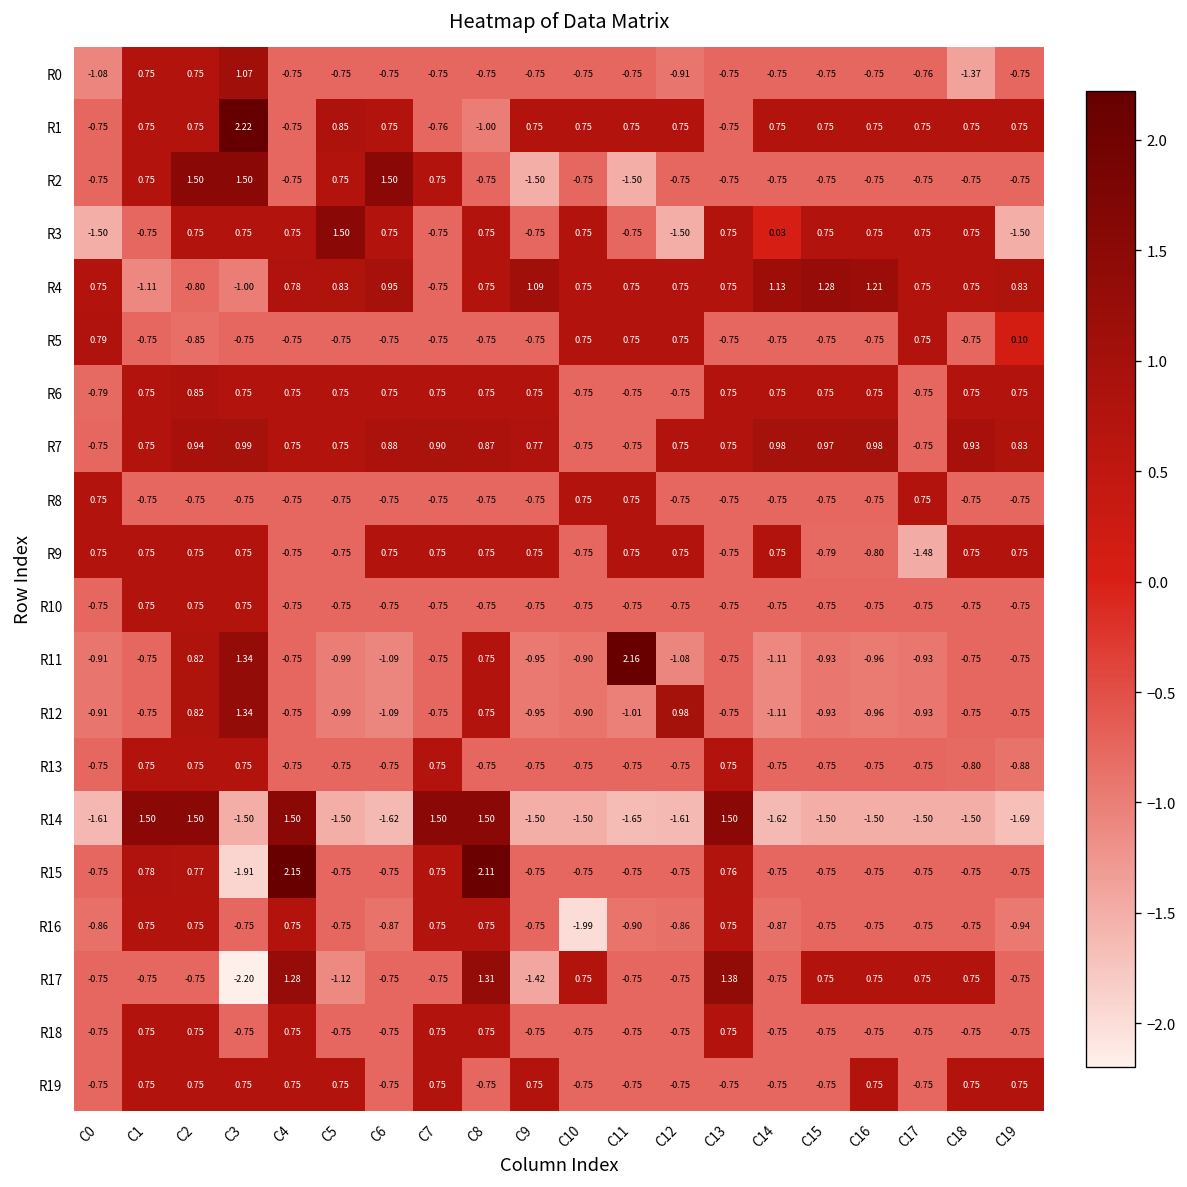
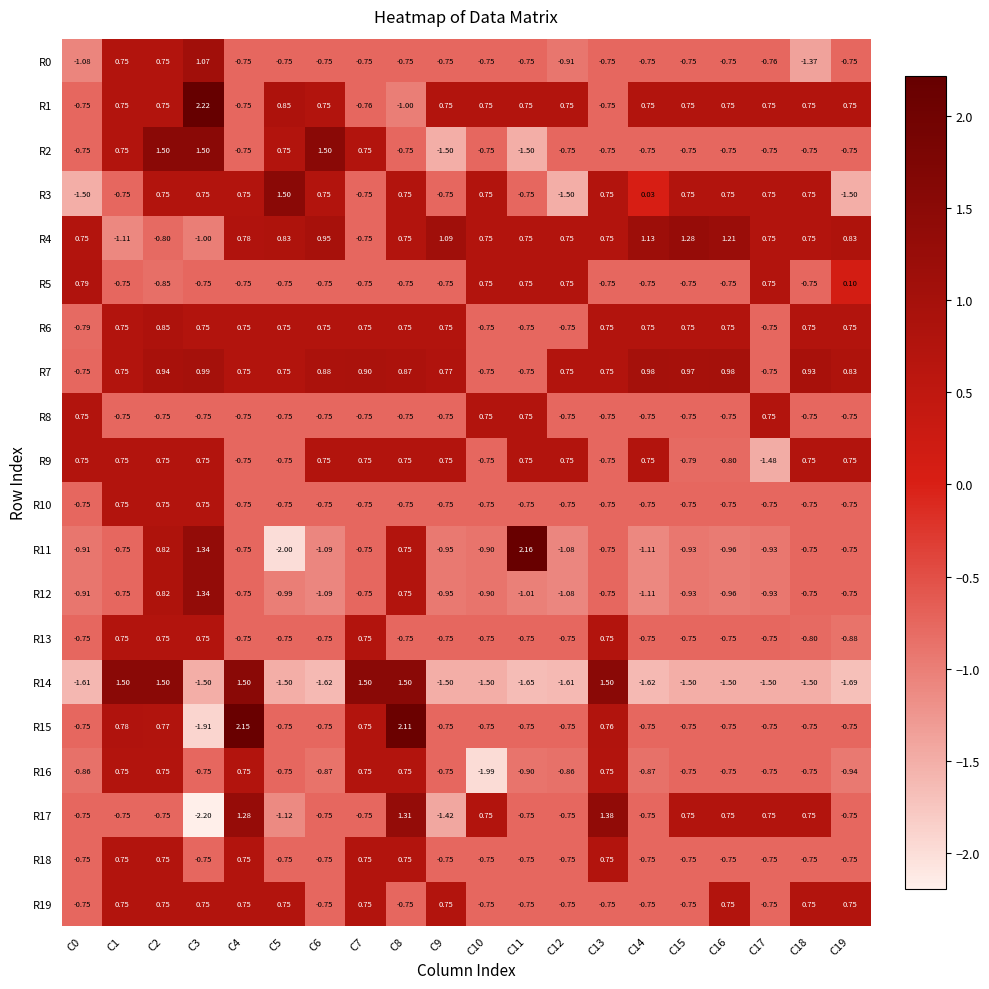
  {
    "R11": {
      "C0": -0.91,
      "C1": -0.75,
      "C2": 0.82,
      "C3": 1.34,
      "C4": -0.75,
-     "C5": -0.99,
+     "C5": -2.00,
      "C6": -1.09,
      "C7": -0.75,
      "C8": 0.75,
      "C9": -0.95,
      "C10": -0.90,
      "C11": 2.16,
      "C12": -1.08,
      "C13": -0.75,
      "C14": -1.11,
      "C15": -0.93,
      "C16": -0.96,
      "C17": -0.93,
      "C18": -0.75,
      "C19": -0.75
    },
    "R12": {
      "C0": -0.91,
      "C1": -0.75,
      "C2": 0.82,
      "C3": 1.34,
      "C4": -0.75,
      "C5": -0.99,
      "C6": -1.09,
      "C7": -0.75,
      "C8": 0.75,
      "C9": -0.95,
      "C10": -0.90,
      "C11": -1.01,
-     "C12": 0.98,
+     "C12": -1.08,
      "C13": -0.75,
      "C14": -1.11,
      "C15": -0.93,
      "C16": -0.96,
      "C17": -0.93,
      "C18": -0.75,
      "C19": -0.75
    }
  }
